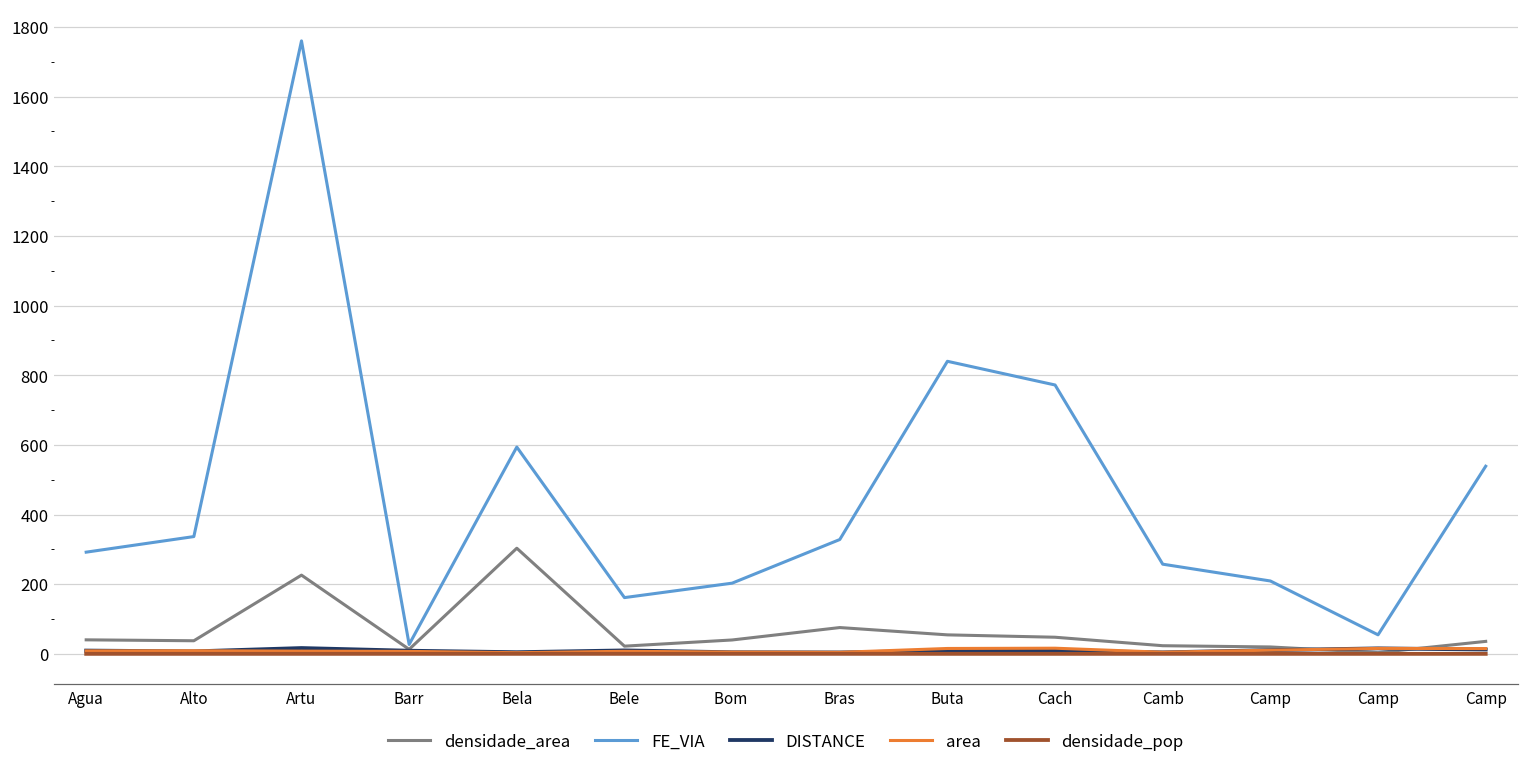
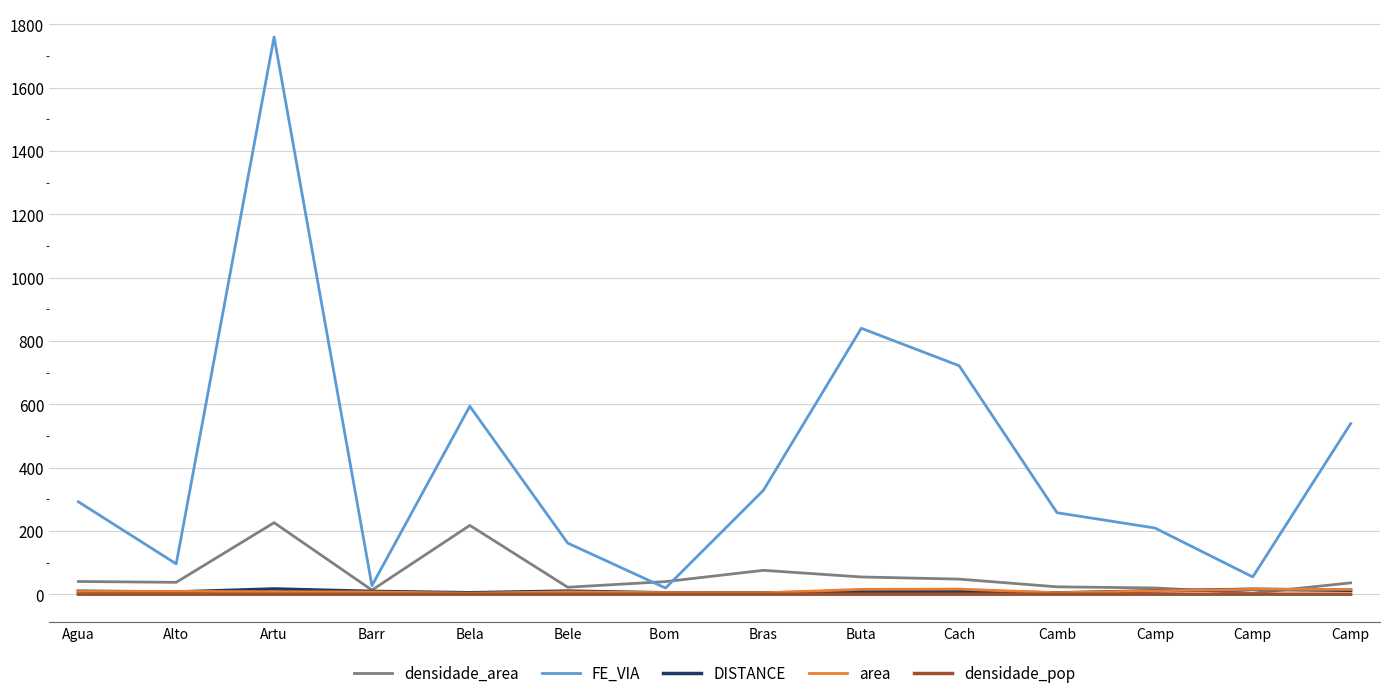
  {
    "densidade_area": {
      "Agua": 40,
      "Alto": 40,
      "Artu": 230,
-     "Bela": 300,
+     "Bela": 220,
      "Bele": 20,
      "Bom": 40,
      "Bras": 80,
      "Buta": 50,
      "Cach": 50,
      "Camb": 20
    },
    "FE_VIA": {
      "Agua": 290,
-     "Alto": 340,
+     "Alto": 100,
      "Artu": 1760,
      "Barr": 30,
      "Bela": 590,
      "Bele": 160,
-     "Bom": 200,
+     "Bom": 20,
      "Bras": 330,
      "Buta": 840,
-     "Cach": 770,
+     "Cach": 720,
      "Camb": 260
    },
    "DISTANCE": {
      "Artu": 20
    },
    "densidade_pop": {
      "Agua": 0,
      "Buta": 0,
      "Cach": 0
    }
  }
